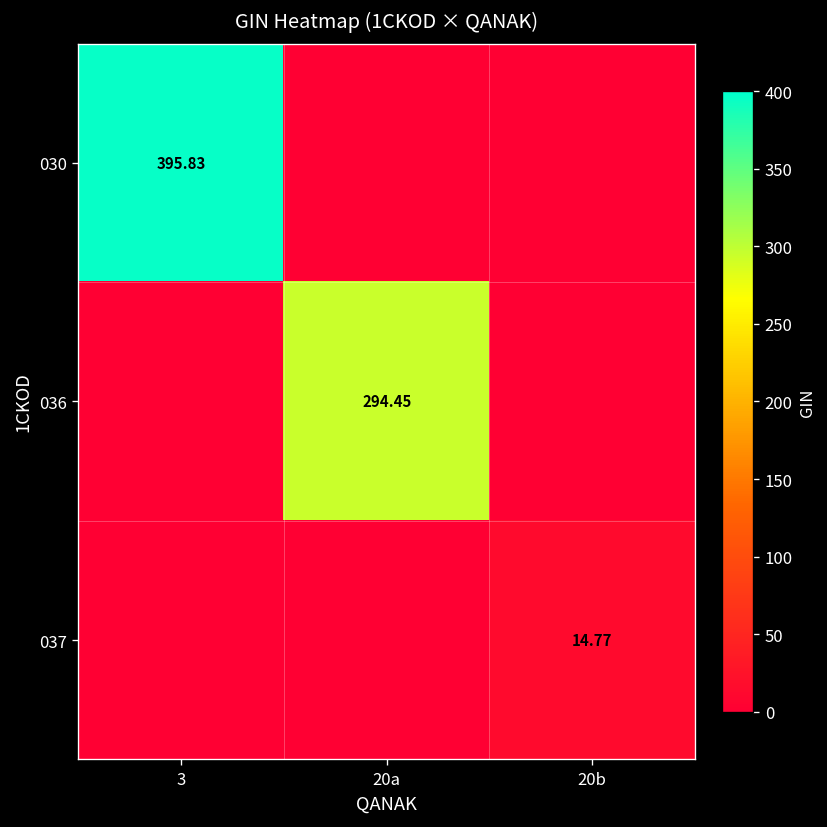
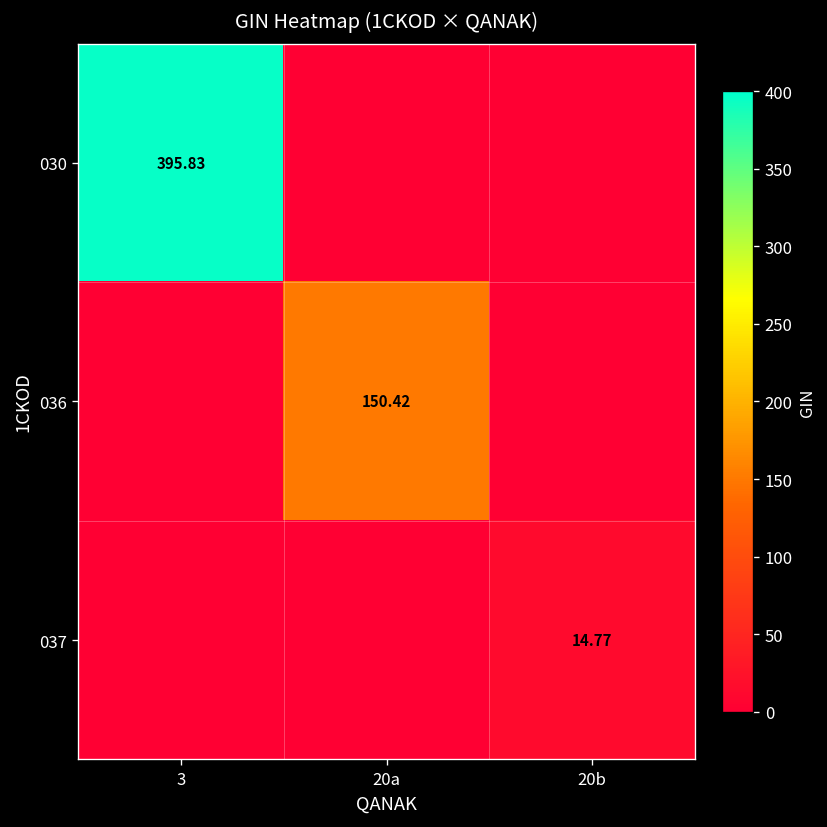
  {
    "030": {
      "3": 395.83
    },
    "036": {
-     "20a": 294.45
+     "20a": 150.42
    },
    "037": {
      "20b": 14.77
    }
  }
